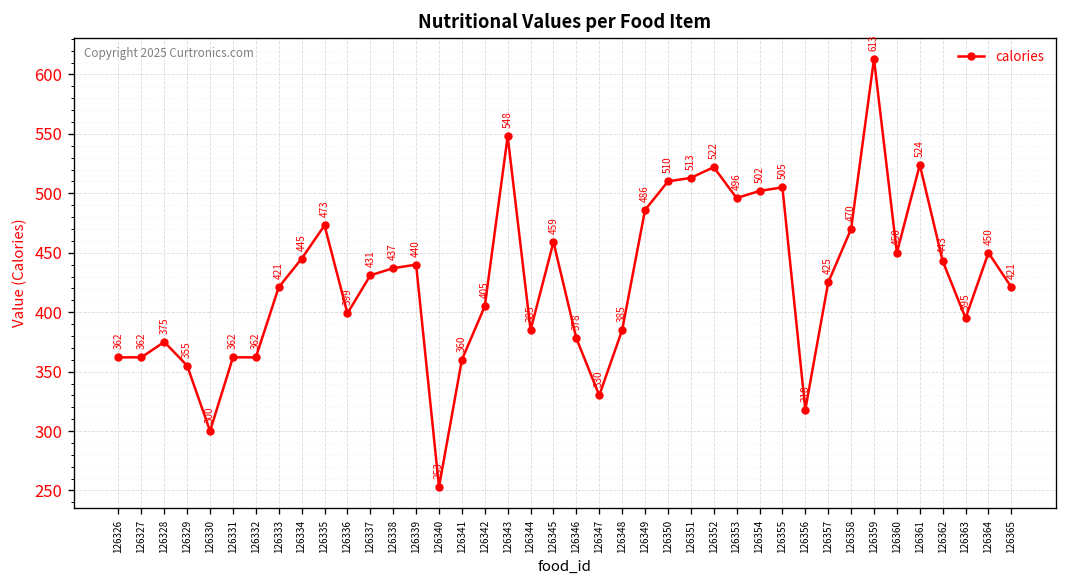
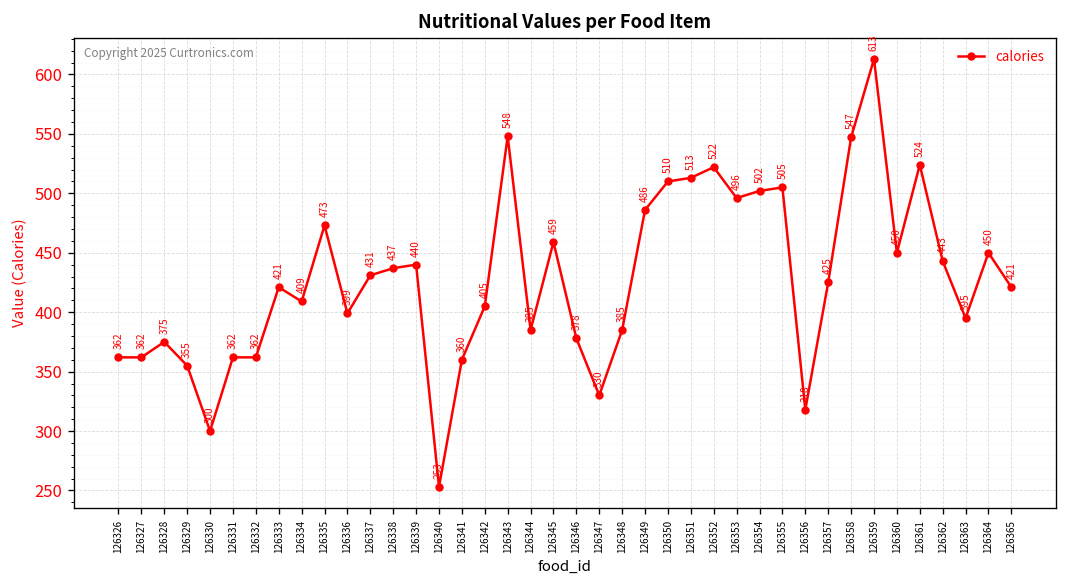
  {
    "126326": 362,
    "126327": 362,
    "126328": 375,
    "126329": 355,
    "126330": 300,
    "126331": 362,
    "126332": 362,
    "126333": 421,
-   "126334": 445,
+   "126334": 409,
    "126335": 473,
    "126336": 399,
    "126337": 431,
    "126338": 437,
    "126339": 440,
    "126340": 253,
    "126341": 360,
    "126342": 405,
    "126343": 548,
    "126344": 385,
    "126345": 459,
    "126346": 378,
    "126347": 330,
    "126348": 385,
    "126349": 486,
    "126350": 510,
    "126351": 513,
    "126352": 522,
    "126353": 496,
    "126354": 502,
    "126355": 505,
    "126356": 318,
    "126357": 425,
-   "126358": 470,
+   "126358": 547,
    "126359": 613,
    "126360": 450,
    "126361": 524,
    "126362": 443,
    "126363": 395,
    "126364": 450,
    "126365": 421
  }
